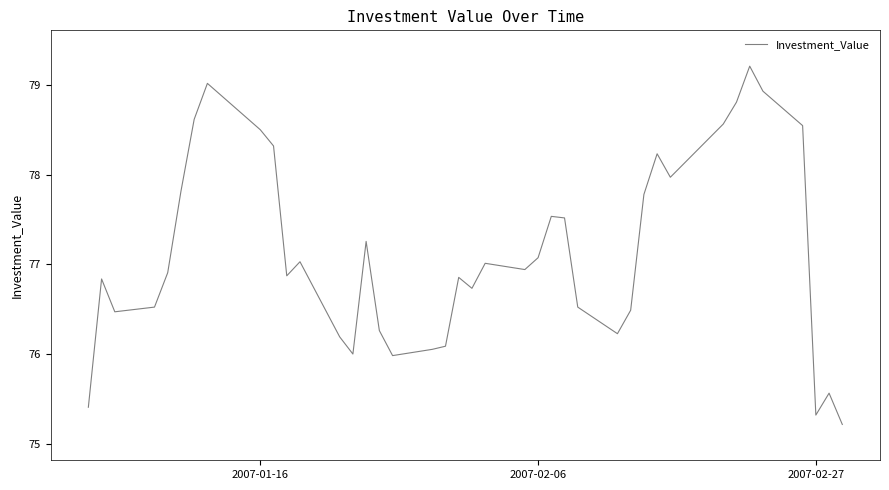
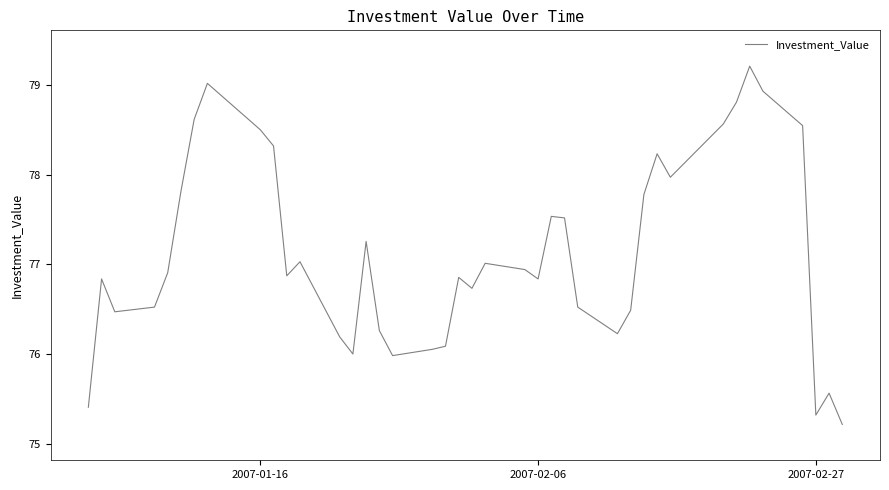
  {
    "2007-01-16": 78.5,
-   "2007-02-06": 77.1,
+   "2007-02-06": 76.8,
    "2007-02-27": 75.3
  }
